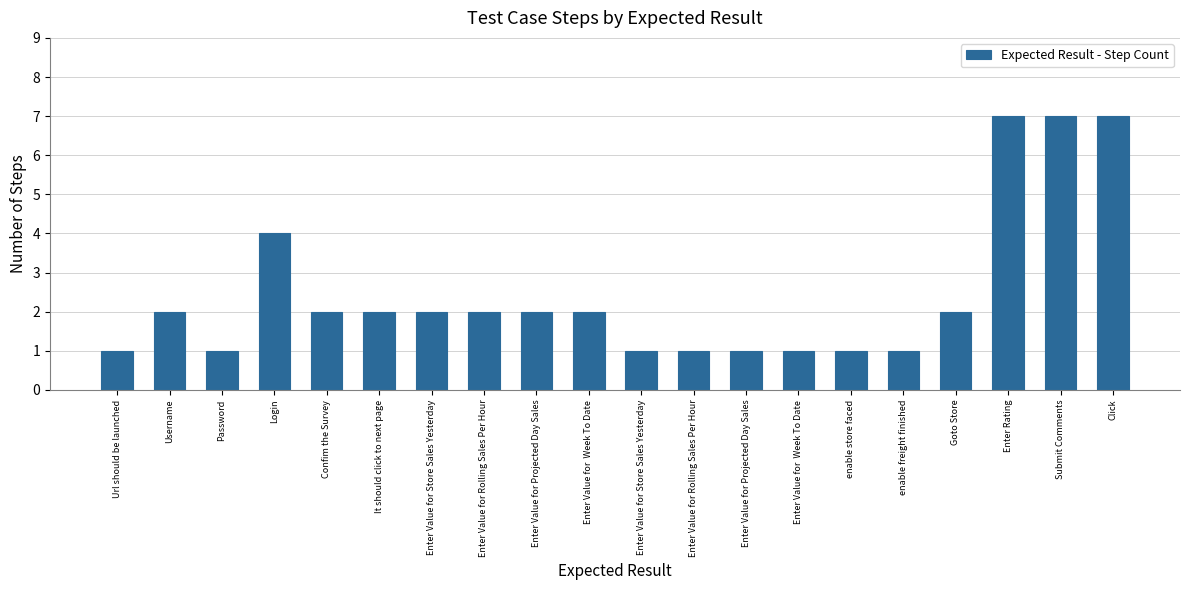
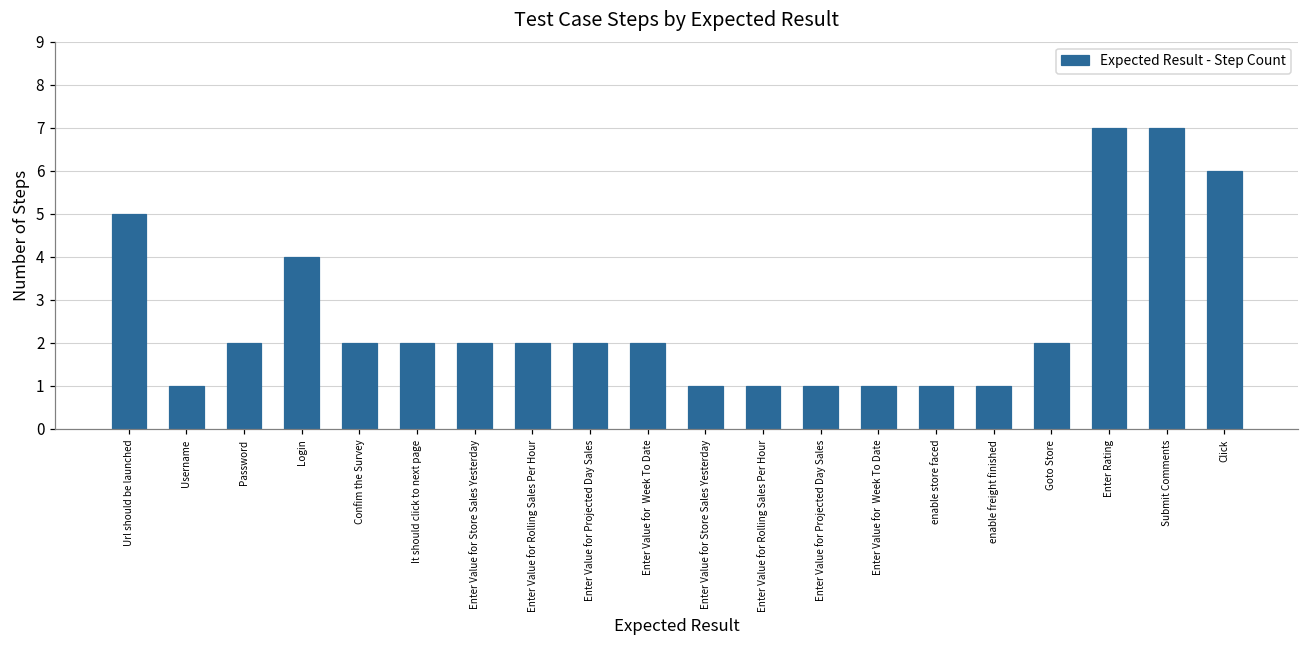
  {
-   "Url should be launched": 1,
-   "Username": 2,
-   "Password": 1,
+   "Url should be launched": 5,
+   "Username": 1,
+   "Password": 2,
    "Login": 4,
    "Confim the Survey": 2,
    "It should click to next page": 2,
    "enable store faced": 1,
    "enable freight finished": 1,
    "Goto Store": 2,
    "Enter Rating": 7,
    "Submit Comments": 7,
-   "Click": 7
+   "Click": 6
  }
